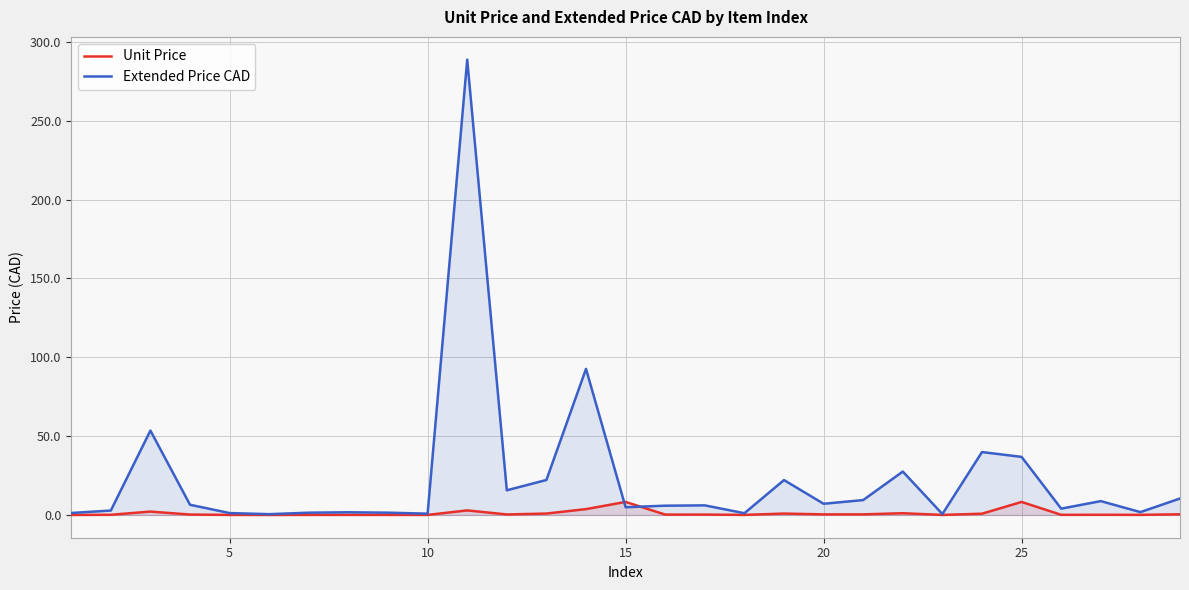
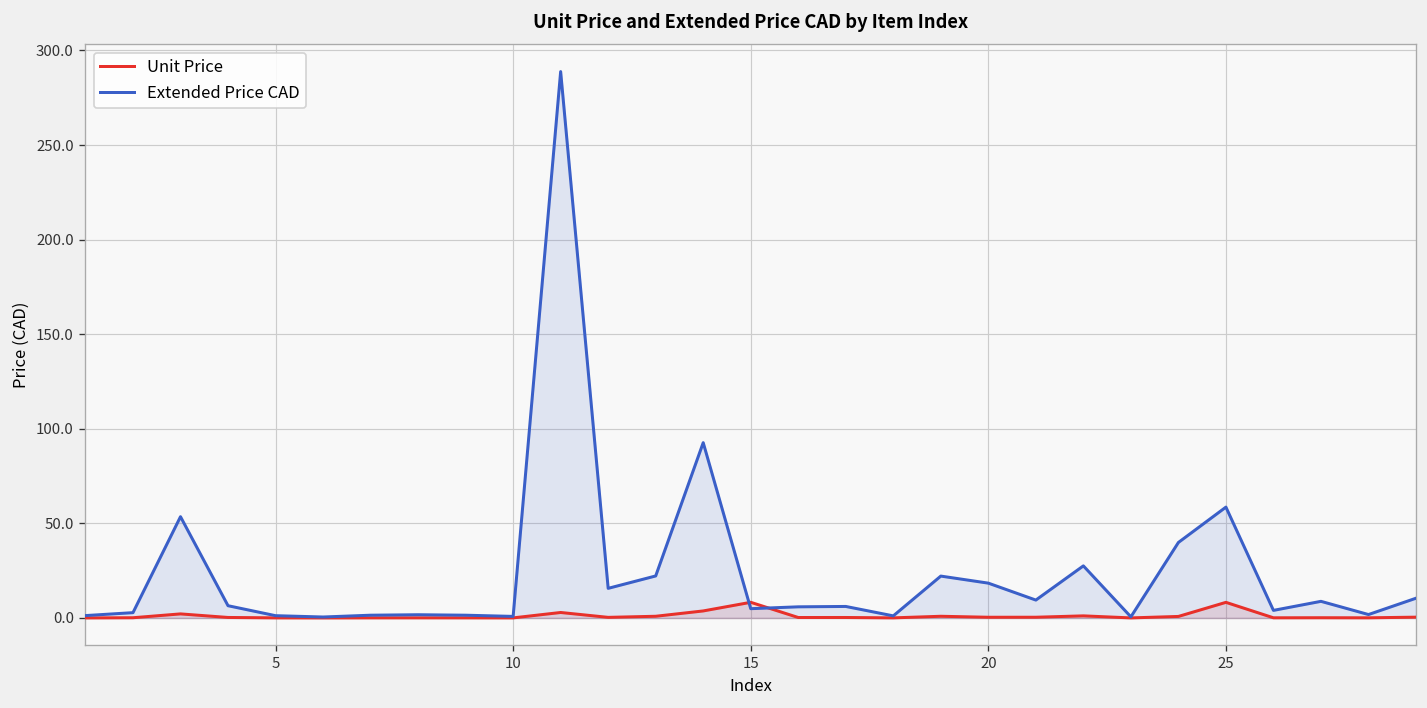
  {
    "Unit Price": {
      "15": 8,
      "20": 0,
      "25": 8
    },
    "Extended Price CAD": {
      "15": 5,
-     "20": 7,
-     "25": 37
+     "20": 18,
+     "25": 59
    }
  }
